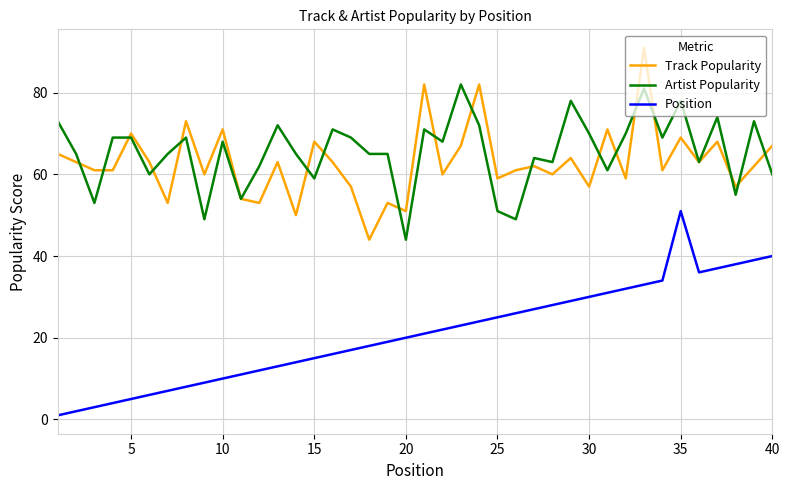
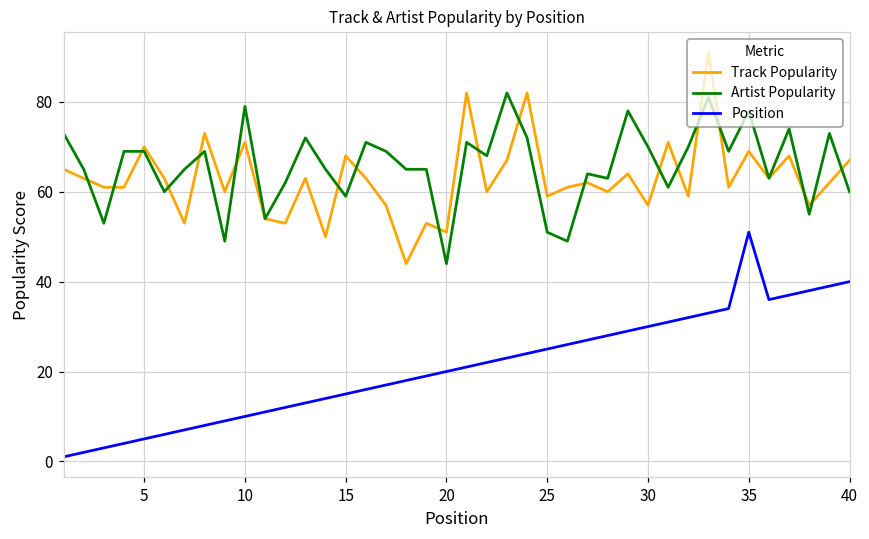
  {
    "Track Popularity": {
      "5": 70,
      "10": 71,
      "15": 68,
      "20": 51,
      "25": 59,
      "30": 57,
      "35": 69,
      "40": 67
    },
    "Artist Popularity": {
      "5": 69,
-     "10": 68,
+     "10": 79,
      "15": 59,
      "20": 44,
      "25": 51,
      "30": 70,
      "40": 60
    },
    "Position": {
      "5": 5,
      "10": 10,
      "15": 15,
      "20": 20,
      "25": 25,
      "30": 30,
      "35": 51,
      "40": 40
    }
  }
